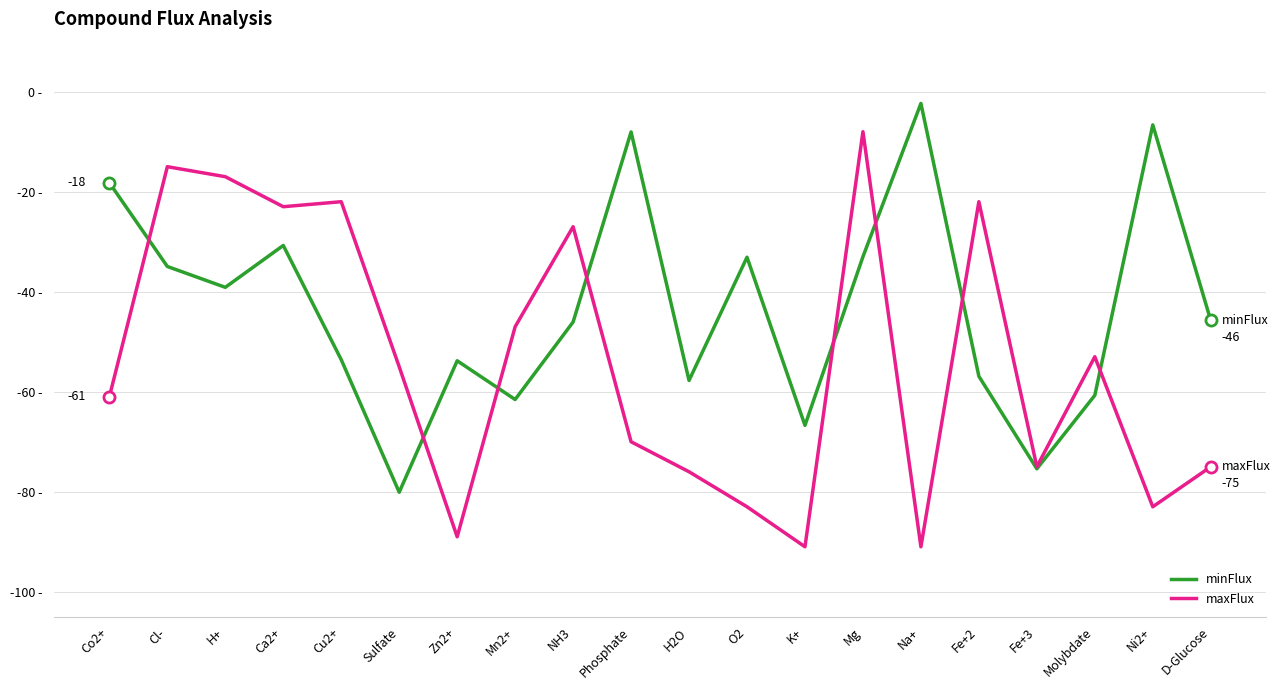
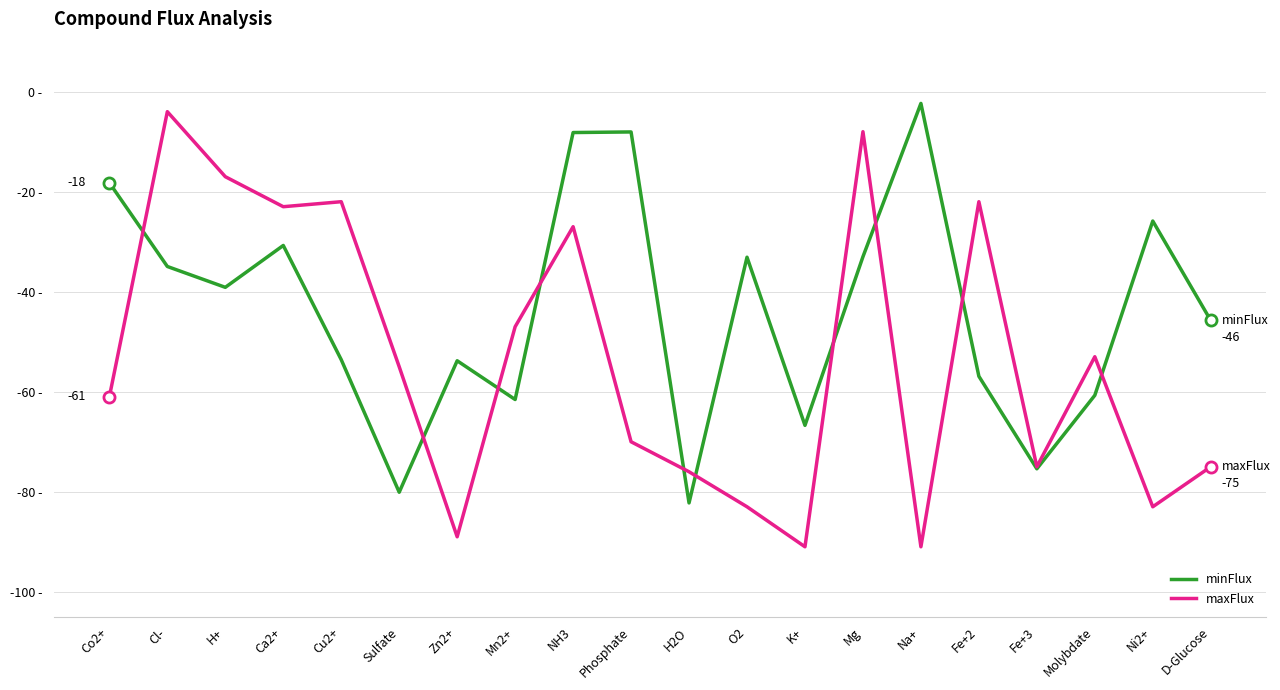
  {
    "minFlux": {
      "Cl-": "-35 -",
      "H+": "-39 -",
      "Ca2+": "-31 -",
      "Cu2+": "-54 -",
      "Sulfate": "-80 -",
      "Zn2+": "-54 -",
      "Mn2+": "-62 -",
-     "NH3": "-46 -",
+     "NH3": "-8 -",
      "Phosphate": "-8 -",
-     "H2O": "-58 -",
+     "H2O": "-82 -",
      "O2": "-33 -",
      "K+": "-67 -",
      "Mg": "-33 -",
      "Na+": "-2 -",
      "Fe+2": "-57 -",
      "Molybdate": "-61 -",
-     "Ni2+": "-7 -"
+     "Ni2+": "-26 -"
    },
    "maxFlux": {
-     "Cl-": "-15 -",
+     "Cl-": "-4 -",
      "H+": "-17 -",
      "Ca2+": "-23 -",
      "Cu2+": "-22 -",
      "Sulfate": "-55 -",
      "Zn2+": "-89 -",
      "Mn2+": "-47 -",
      "NH3": "-27 -",
      "Phosphate": "-70 -",
      "H2O": "-76 -",
      "O2": "-83 -",
      "K+": "-91 -",
      "Mg": "-8 -",
      "Na+": "-91 -",
      "Fe+2": "-22 -",
      "Molybdate": "-53 -",
      "Ni2+": "-83 -"
    }
  }
